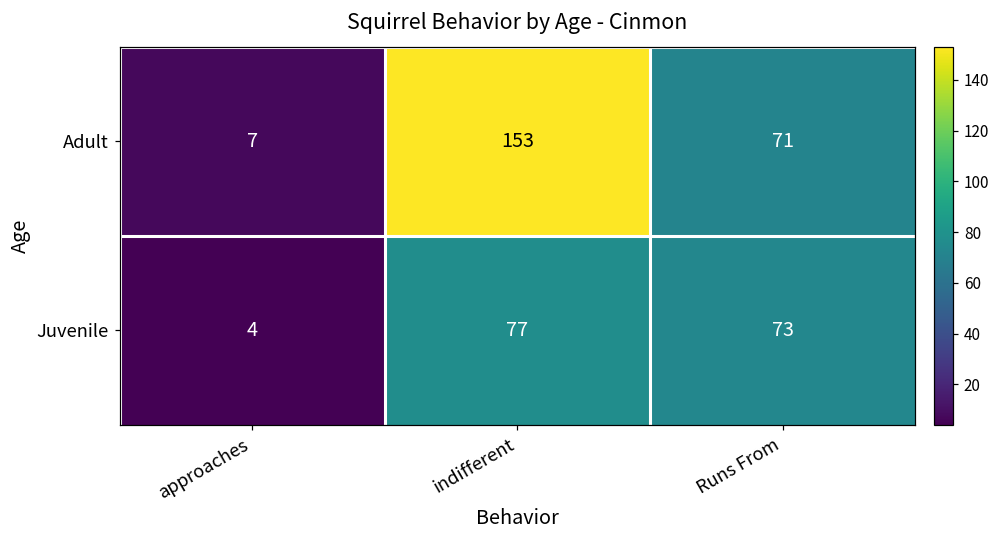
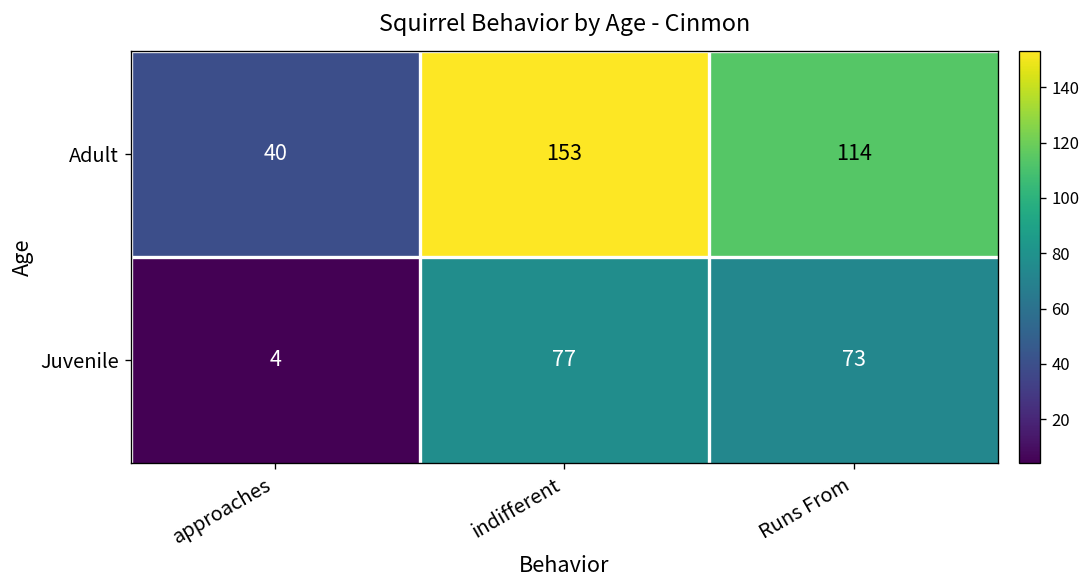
  {
    "Adult": {
-     "approaches": 7,
+     "approaches": 40,
      "indifferent": 153,
-     "Runs From": 71
+     "Runs From": 114
    },
    "Juvenile": {
      "approaches": 4,
      "indifferent": 77,
      "Runs From": 73
    }
  }
